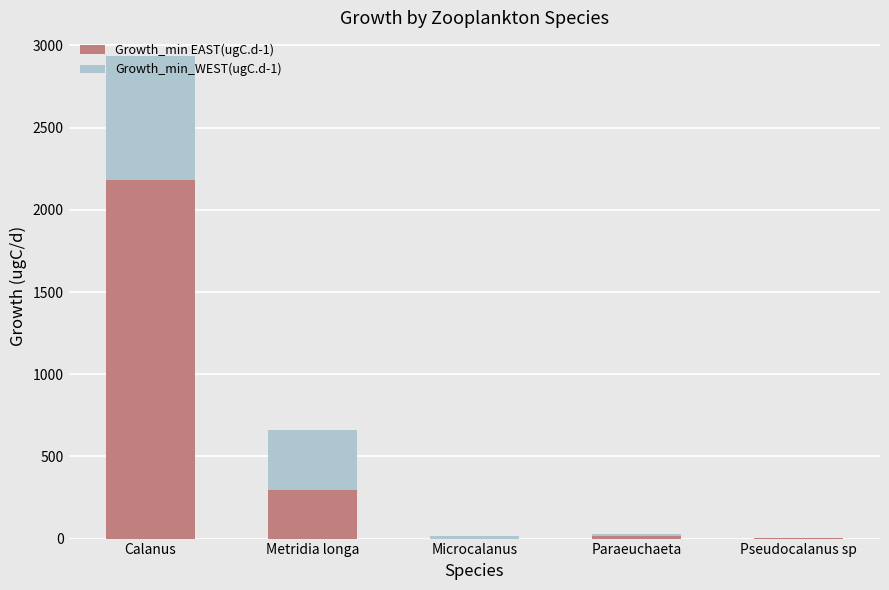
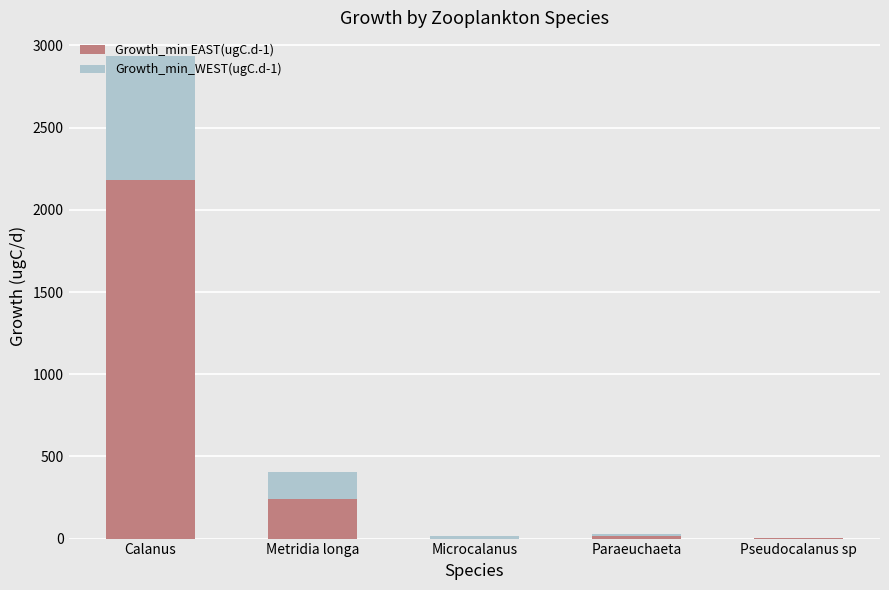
  {
    "Growth_min EAST(ugC.d-1)": {
      "Calanus": 2180,
-     "Metridia longa": 290,
+     "Metridia longa": 240,
      "Microcalanus": 0
    },
    "Growth_min_WEST(ugC.d-1)": {
      "Calanus": 750,
-     "Metridia longa": 370,
+     "Metridia longa": 160,
      "Microcalanus": 20,
      "Paraeuchaeta": 20
    }
  }
